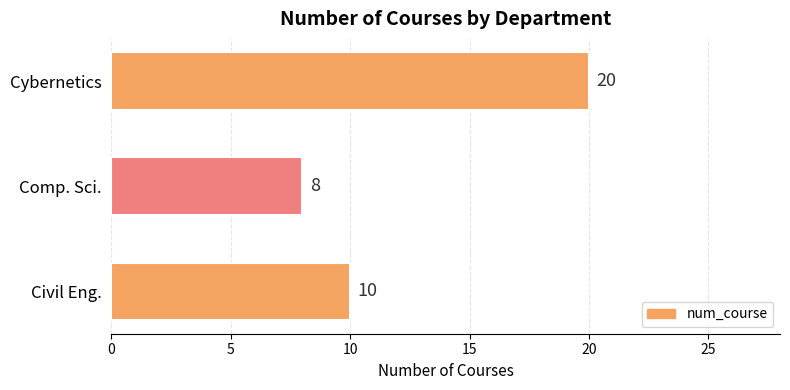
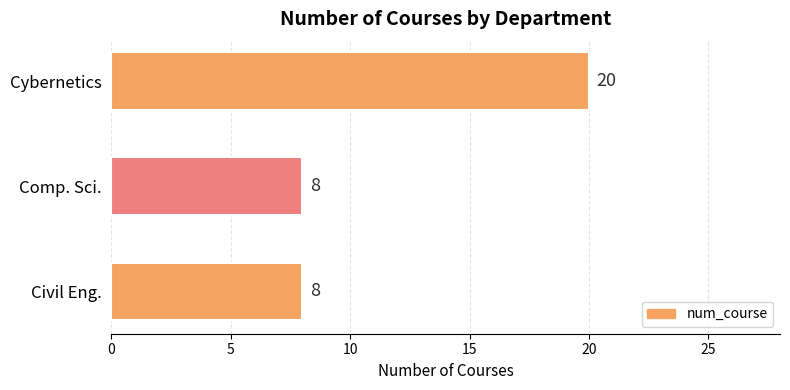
  {
    "Cybernetics": 20,
    "Comp. Sci.": 8,
-   "Civil Eng.": 10
+   "Civil Eng.": 8
  }
